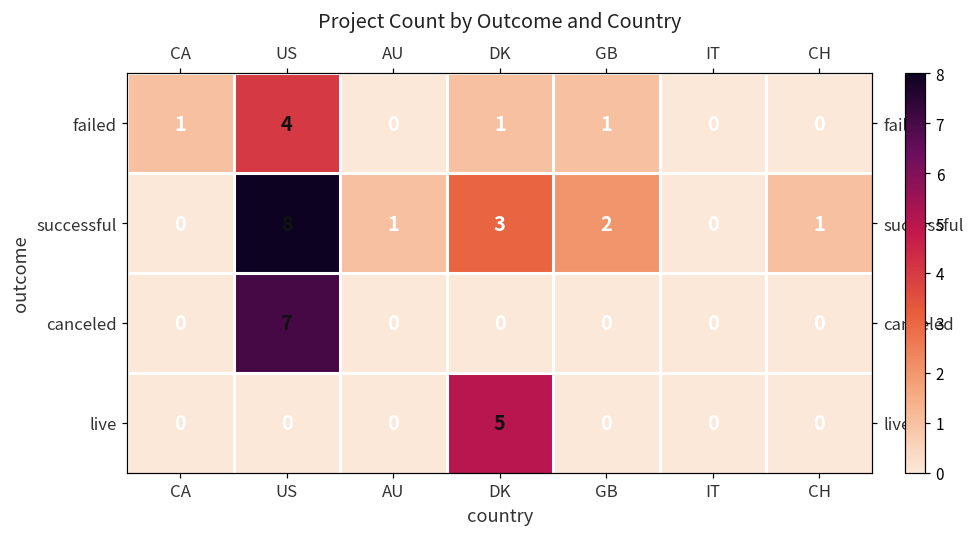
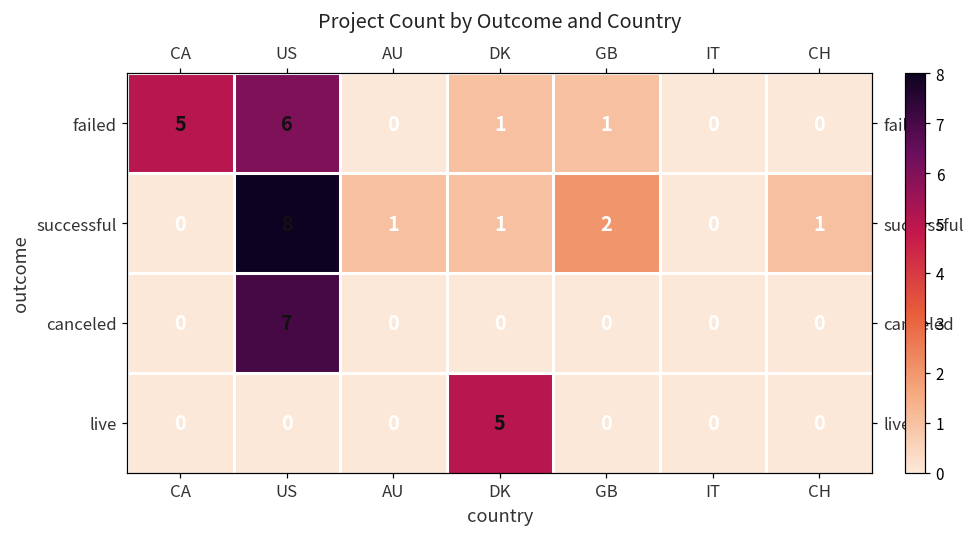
  {
    "failed": {
-     "CA": 1,
-     "US": 4,
+     "CA": 5,
+     "US": 6,
      "DK": 1,
      "GB": 1
    },
    "successful": {
      "AU": 1,
-     "DK": 3,
+     "DK": 1,
      "GB": 2,
      "CH": 1
    },
    "canceled": {
      "US": 7
    },
    "live": {
      "DK": 5
    }
  }
